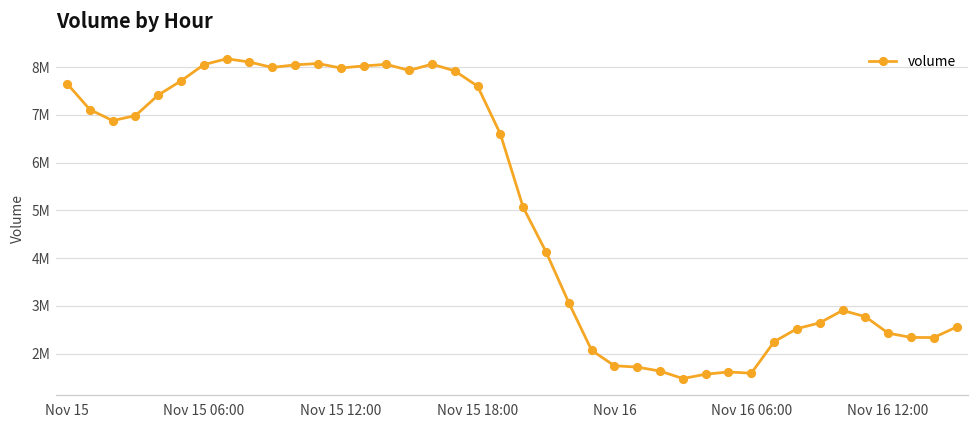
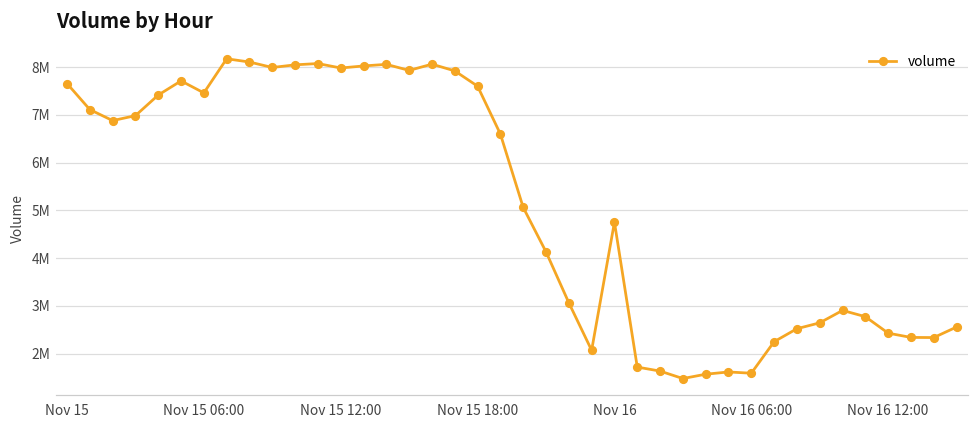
  {
    "Nov 15": 7700000,
-   "Nov 15 06:00": 8100000,
+   "Nov 15 06:00": 7500000,
    "Nov 15 12:00": 8000000,
    "Nov 15 18:00": 7600000,
-   "Nov 16": 1700000,
+   "Nov 16": 4800000,
    "Nov 16 06:00": 1600000,
    "Nov 16 12:00": 2400000
  }
